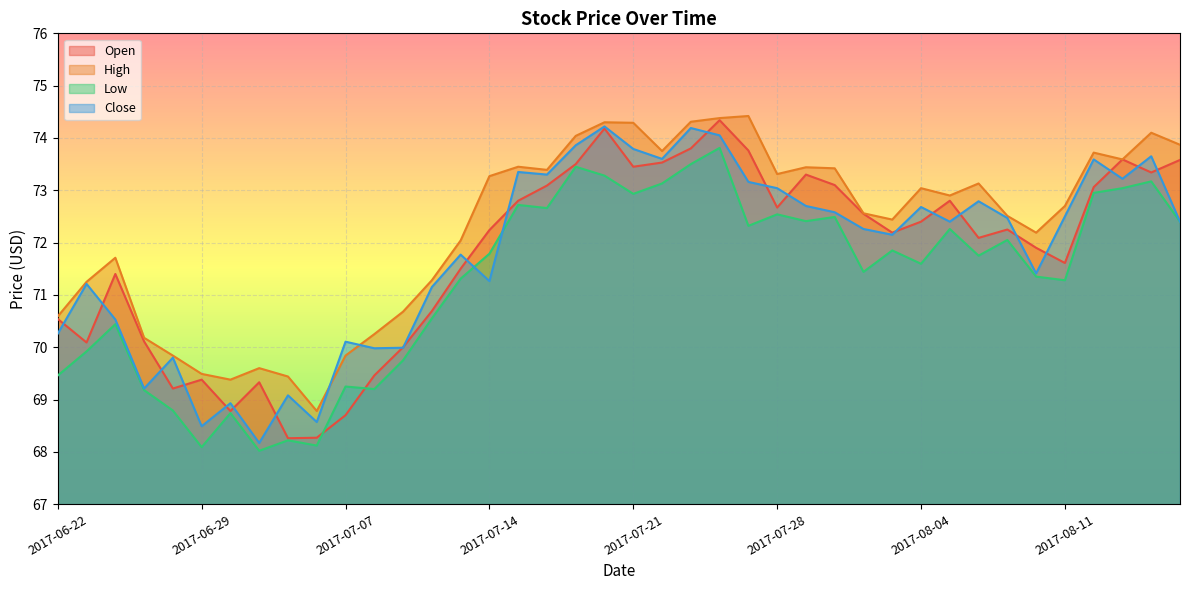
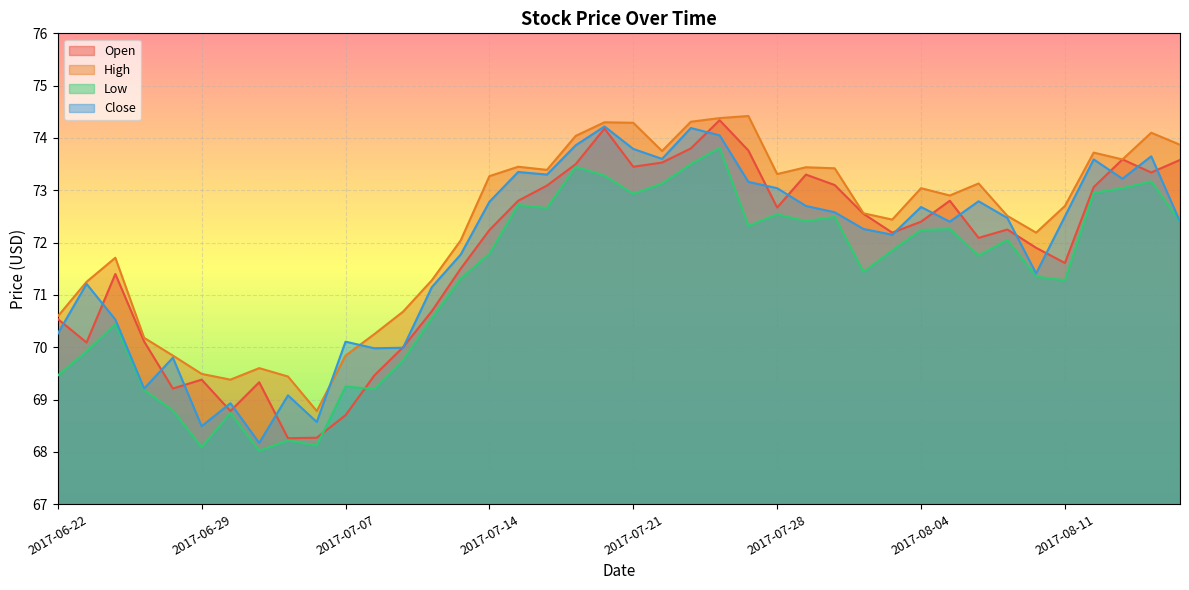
  {
    "Low": {
      "2017-06-22": 69.5,
      "2017-06-29": 68.1,
      "2017-07-07": 69.2,
      "2017-07-14": 71.8,
      "2017-07-21": 72.9,
      "2017-07-28": 72.5,
-     "2017-08-04": 71.6,
+     "2017-08-04": 72.2,
      "2017-08-11": 71.3
    },
    "Close": {
      "2017-06-22": 70.3,
      "2017-06-29": 68.5,
      "2017-07-07": 70.1,
-     "2017-07-14": 71.3,
+     "2017-07-14": 72.8,
      "2017-07-21": 73.8,
      "2017-07-28": 73.0,
      "2017-08-04": 72.7,
      "2017-08-11": 72.5
    }
  }
